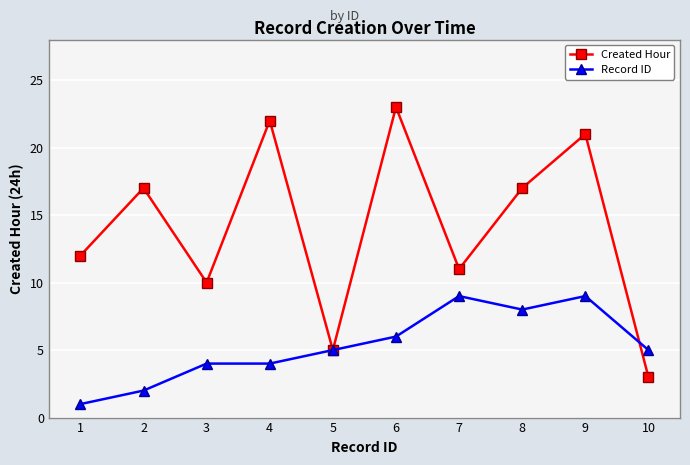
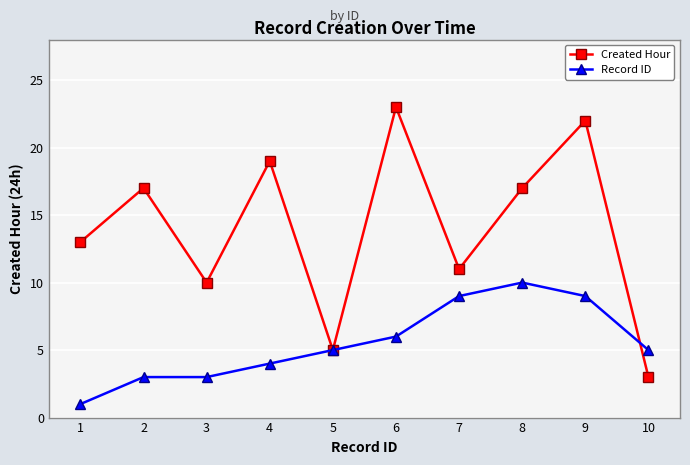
  {
    "Created Hour": {
-     "1": 12,
+     "1": 13,
      "2": 17,
      "3": 10,
-     "4": 22,
+     "4": 19,
      "6": 23,
      "7": 11,
      "8": 17,
-     "9": 21,
+     "9": 22,
      "10": 3
    },
    "Record ID": {
      "1": 1,
-     "2": 2,
-     "3": 4,
+     "2": 3,
+     "3": 3,
      "4": 4,
      "6": 6,
      "7": 9,
-     "8": 8,
+     "8": 10,
      "9": 9,
      "10": 5
    }
  }
